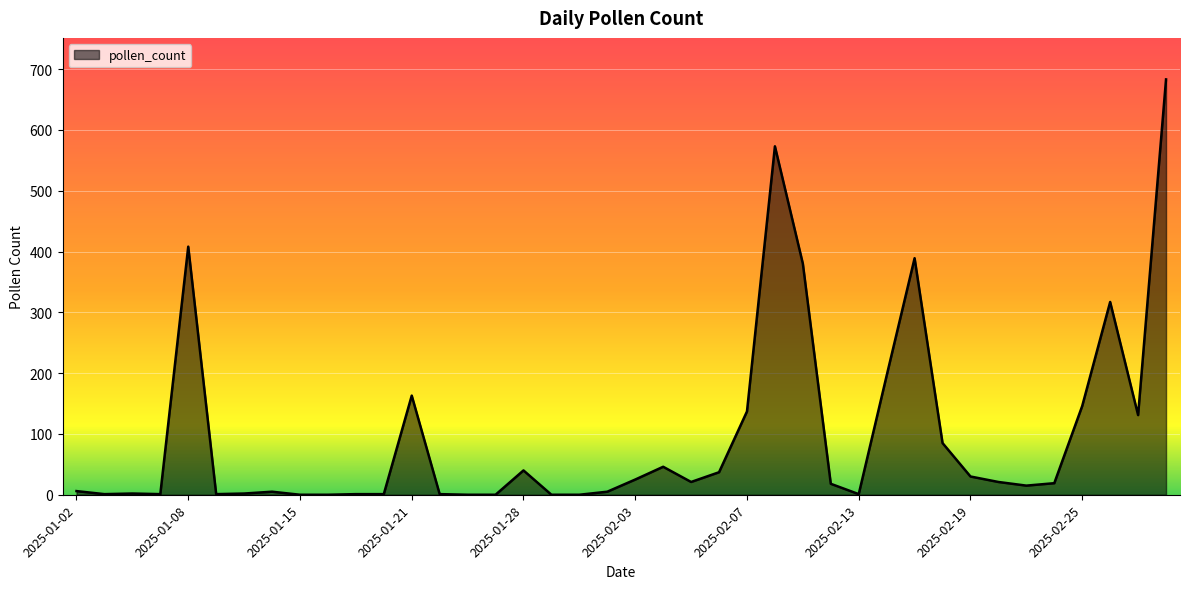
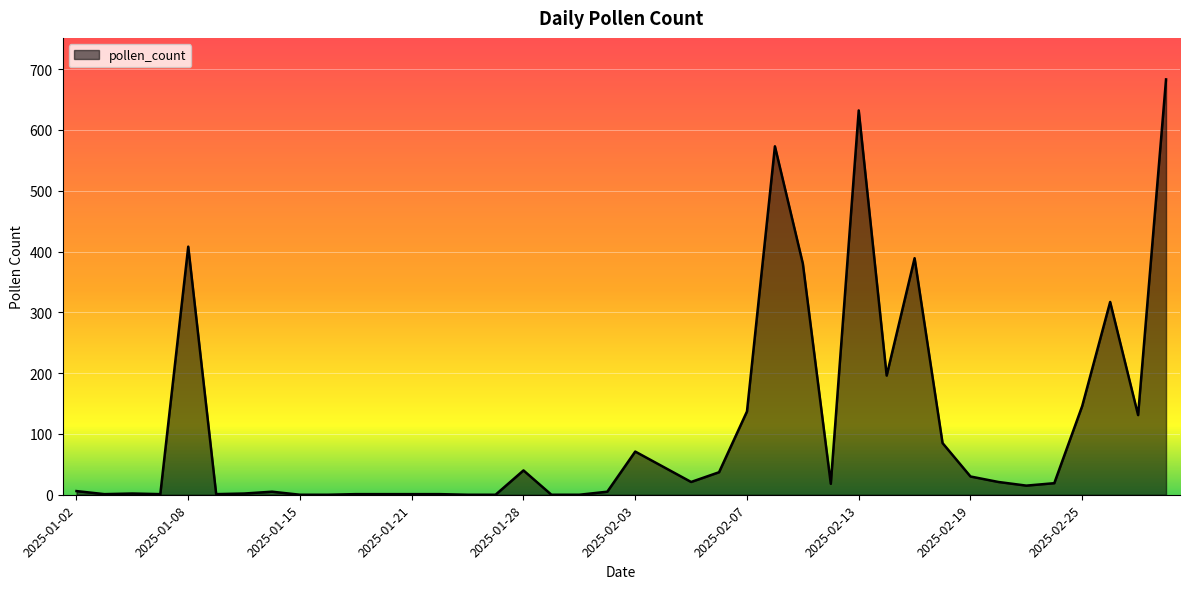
  {
    "2025-01-02": 10,
    "2025-01-08": 410,
    "2025-01-15": 0,
-   "2025-01-21": 160,
+   "2025-01-21": 0,
    "2025-01-28": 40,
-   "2025-02-03": 30,
+   "2025-02-03": 70,
    "2025-02-07": 140,
-   "2025-02-13": 0,
+   "2025-02-13": 630,
    "2025-02-19": 30,
    "2025-02-25": 150
  }
